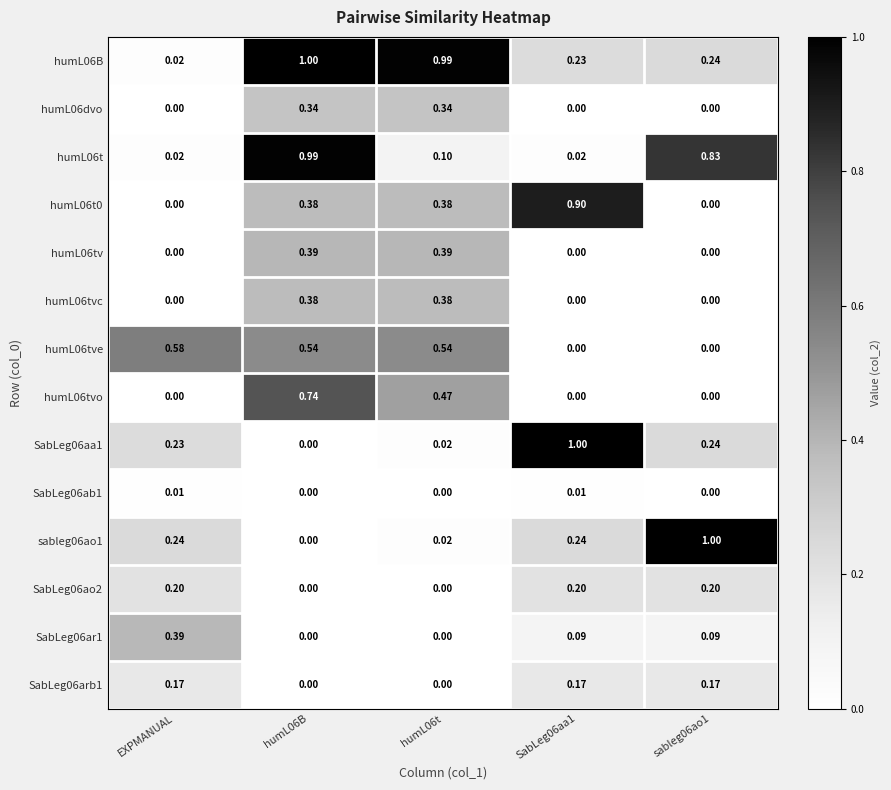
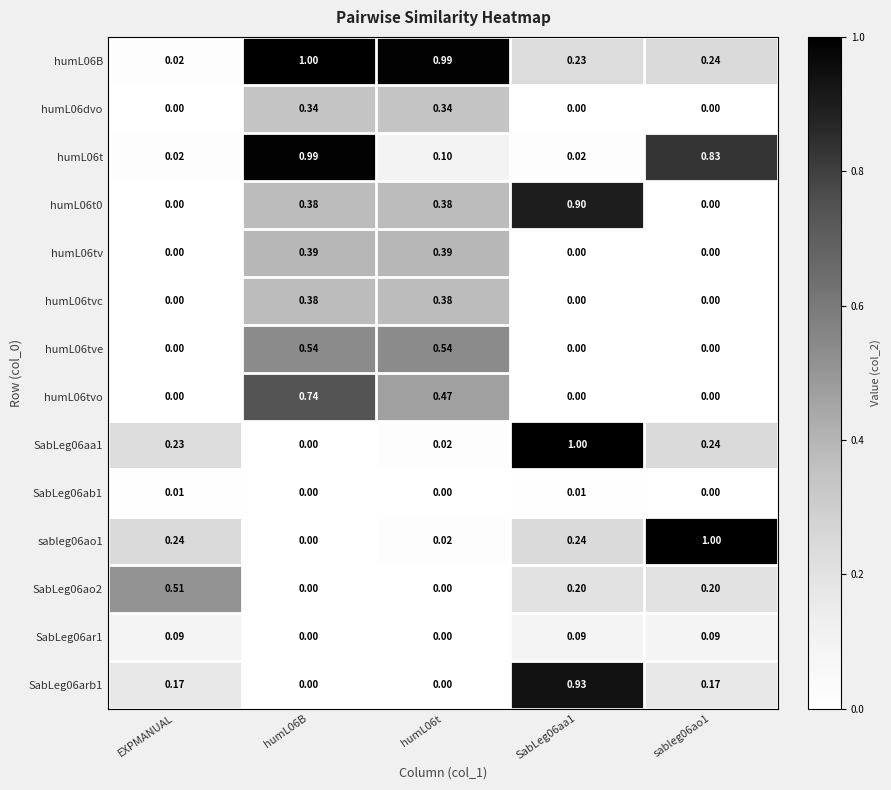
  {
    "humL06B": {
      "EXPMANUAL": 0.02,
      "humL06B": 1.00,
      "humL06t": 0.99,
      "SabLeg06aa1": 0.23,
      "sableg06ao1": 0.24
    },
    "humL06dvo": {
      "EXPMANUAL": 0.00,
      "humL06B": 0.34,
      "humL06t": 0.34,
      "SabLeg06aa1": 0.00,
      "sableg06ao1": 0.00
    },
    "humL06t": {
      "EXPMANUAL": 0.02,
      "humL06B": 0.99,
      "humL06t": 0.10,
      "SabLeg06aa1": 0.02,
      "sableg06ao1": 0.83
    },
    "humL06t0": {
      "EXPMANUAL": 0.00,
      "humL06B": 0.38,
      "humL06t": 0.38,
      "SabLeg06aa1": 0.90,
      "sableg06ao1": 0.00
    },
    "humL06tv": {
      "EXPMANUAL": 0.00,
      "humL06B": 0.39,
      "humL06t": 0.39,
      "SabLeg06aa1": 0.00,
      "sableg06ao1": 0.00
    },
    "humL06tvc": {
      "EXPMANUAL": 0.00,
      "humL06B": 0.38,
      "humL06t": 0.38,
      "SabLeg06aa1": 0.00,
      "sableg06ao1": 0.00
    },
    "humL06tve": {
-     "EXPMANUAL": 0.58,
+     "EXPMANUAL": 0.00,
      "humL06B": 0.54,
      "humL06t": 0.54,
      "SabLeg06aa1": 0.00,
      "sableg06ao1": 0.00
    },
    "humL06tvo": {
      "EXPMANUAL": 0.00,
      "humL06B": 0.74,
      "humL06t": 0.47,
      "SabLeg06aa1": 0.00,
      "sableg06ao1": 0.00
    },
    "SabLeg06aa1": {
      "EXPMANUAL": 0.23,
      "humL06B": 0.00,
      "humL06t": 0.02,
      "SabLeg06aa1": 1.00,
      "sableg06ao1": 0.24
    },
    "SabLeg06ab1": {
      "EXPMANUAL": 0.01,
      "humL06B": 0.00,
      "humL06t": 0.00,
      "SabLeg06aa1": 0.01,
      "sableg06ao1": 0.00
    },
    "sableg06ao1": {
      "EXPMANUAL": 0.24,
      "humL06B": 0.00,
      "humL06t": 0.02,
      "SabLeg06aa1": 0.24,
      "sableg06ao1": 1.00
    },
    "SabLeg06ao2": {
-     "EXPMANUAL": 0.20,
+     "EXPMANUAL": 0.51,
      "humL06B": 0.00,
      "humL06t": 0.00,
      "SabLeg06aa1": 0.20,
      "sableg06ao1": 0.20
    },
    "SabLeg06ar1": {
-     "EXPMANUAL": 0.39,
+     "EXPMANUAL": 0.09,
      "humL06B": 0.00,
      "humL06t": 0.00,
      "SabLeg06aa1": 0.09,
      "sableg06ao1": 0.09
    },
    "SabLeg06arb1": {
      "EXPMANUAL": 0.17,
      "humL06B": 0.00,
      "humL06t": 0.00,
-     "SabLeg06aa1": 0.17,
+     "SabLeg06aa1": 0.93,
      "sableg06ao1": 0.17
    }
  }
